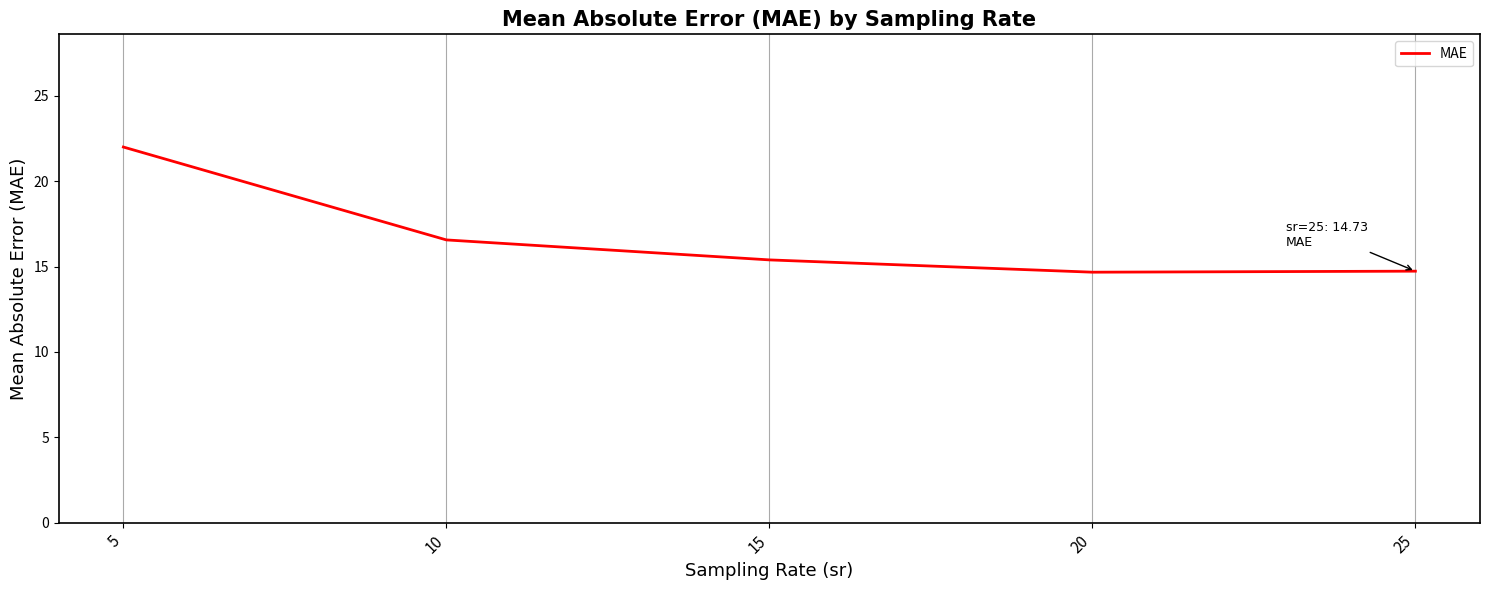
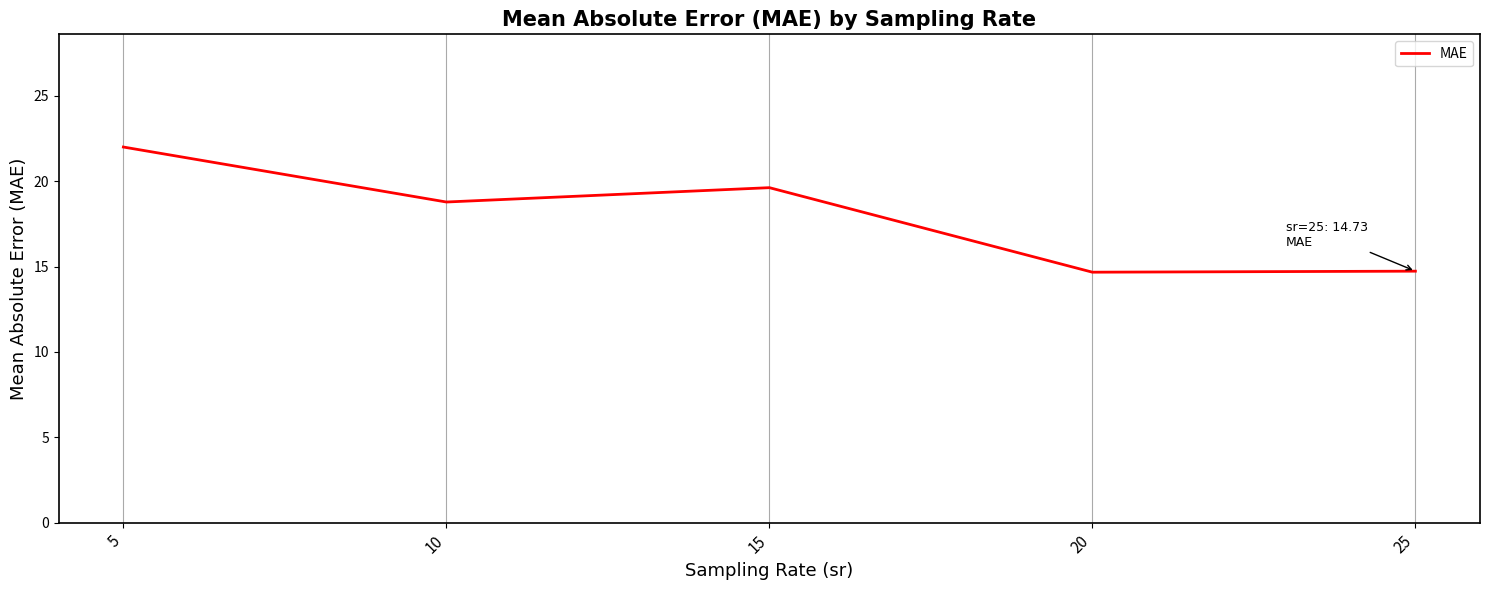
  {
    "5": 22.0,
-   "10": 16.6,
-   "15": 15.4,
+   "10": 18.8,
+   "15": 19.6,
    "20": 14.7
  }
